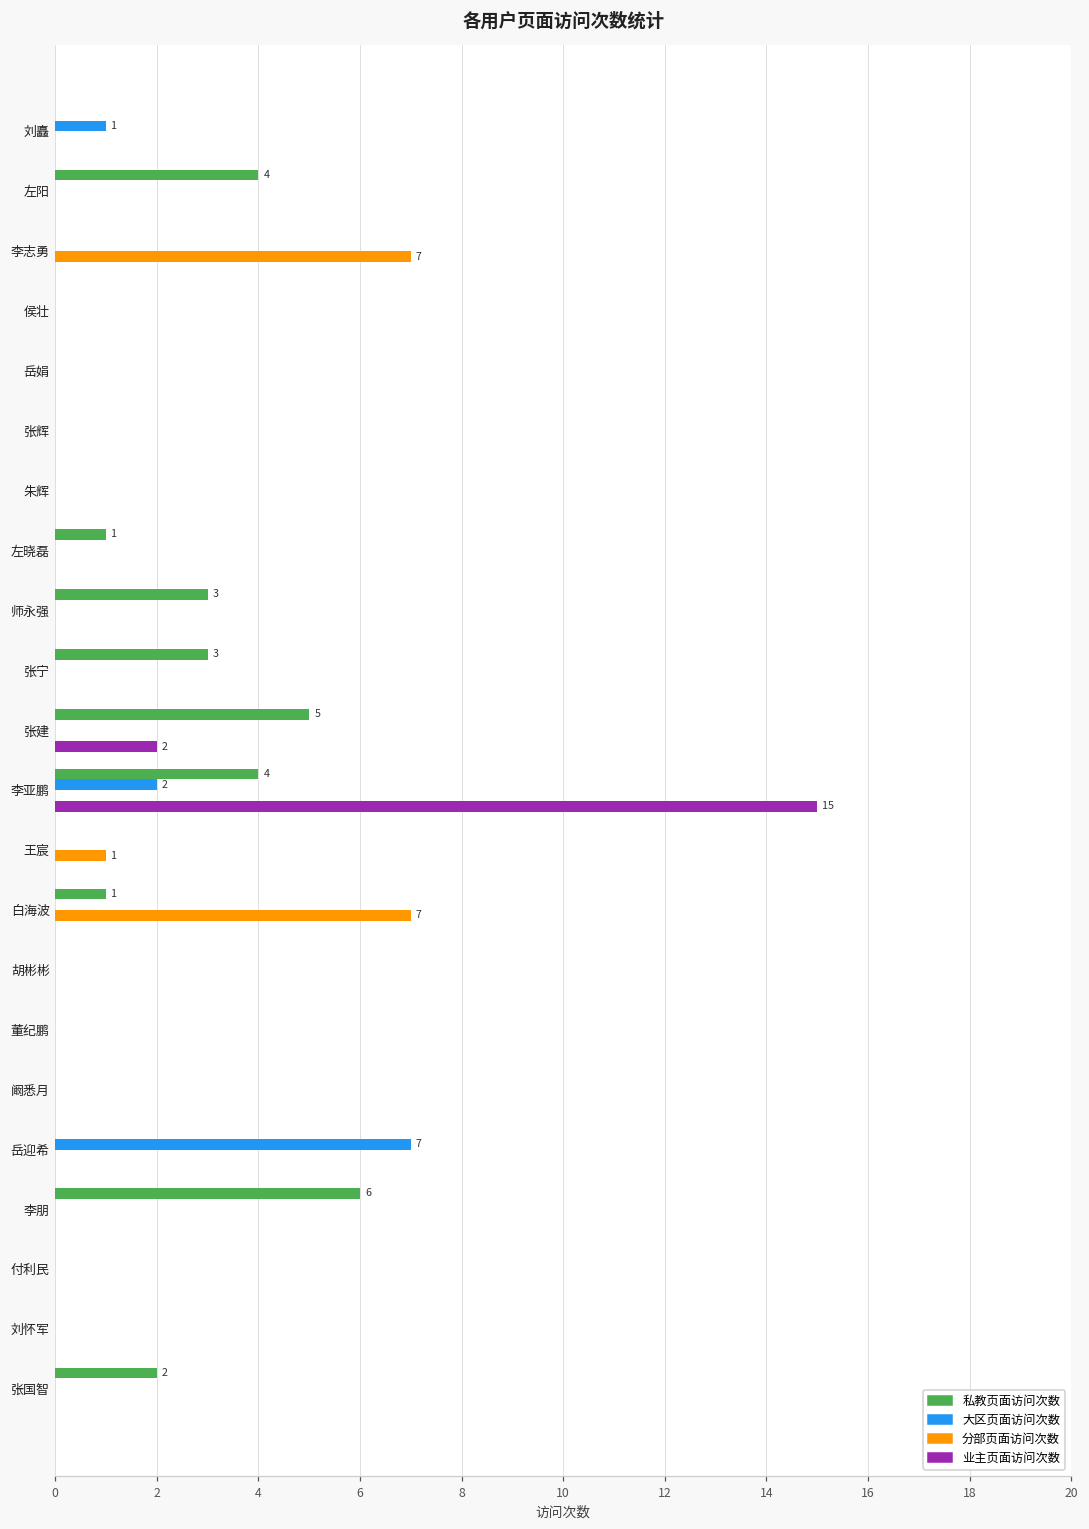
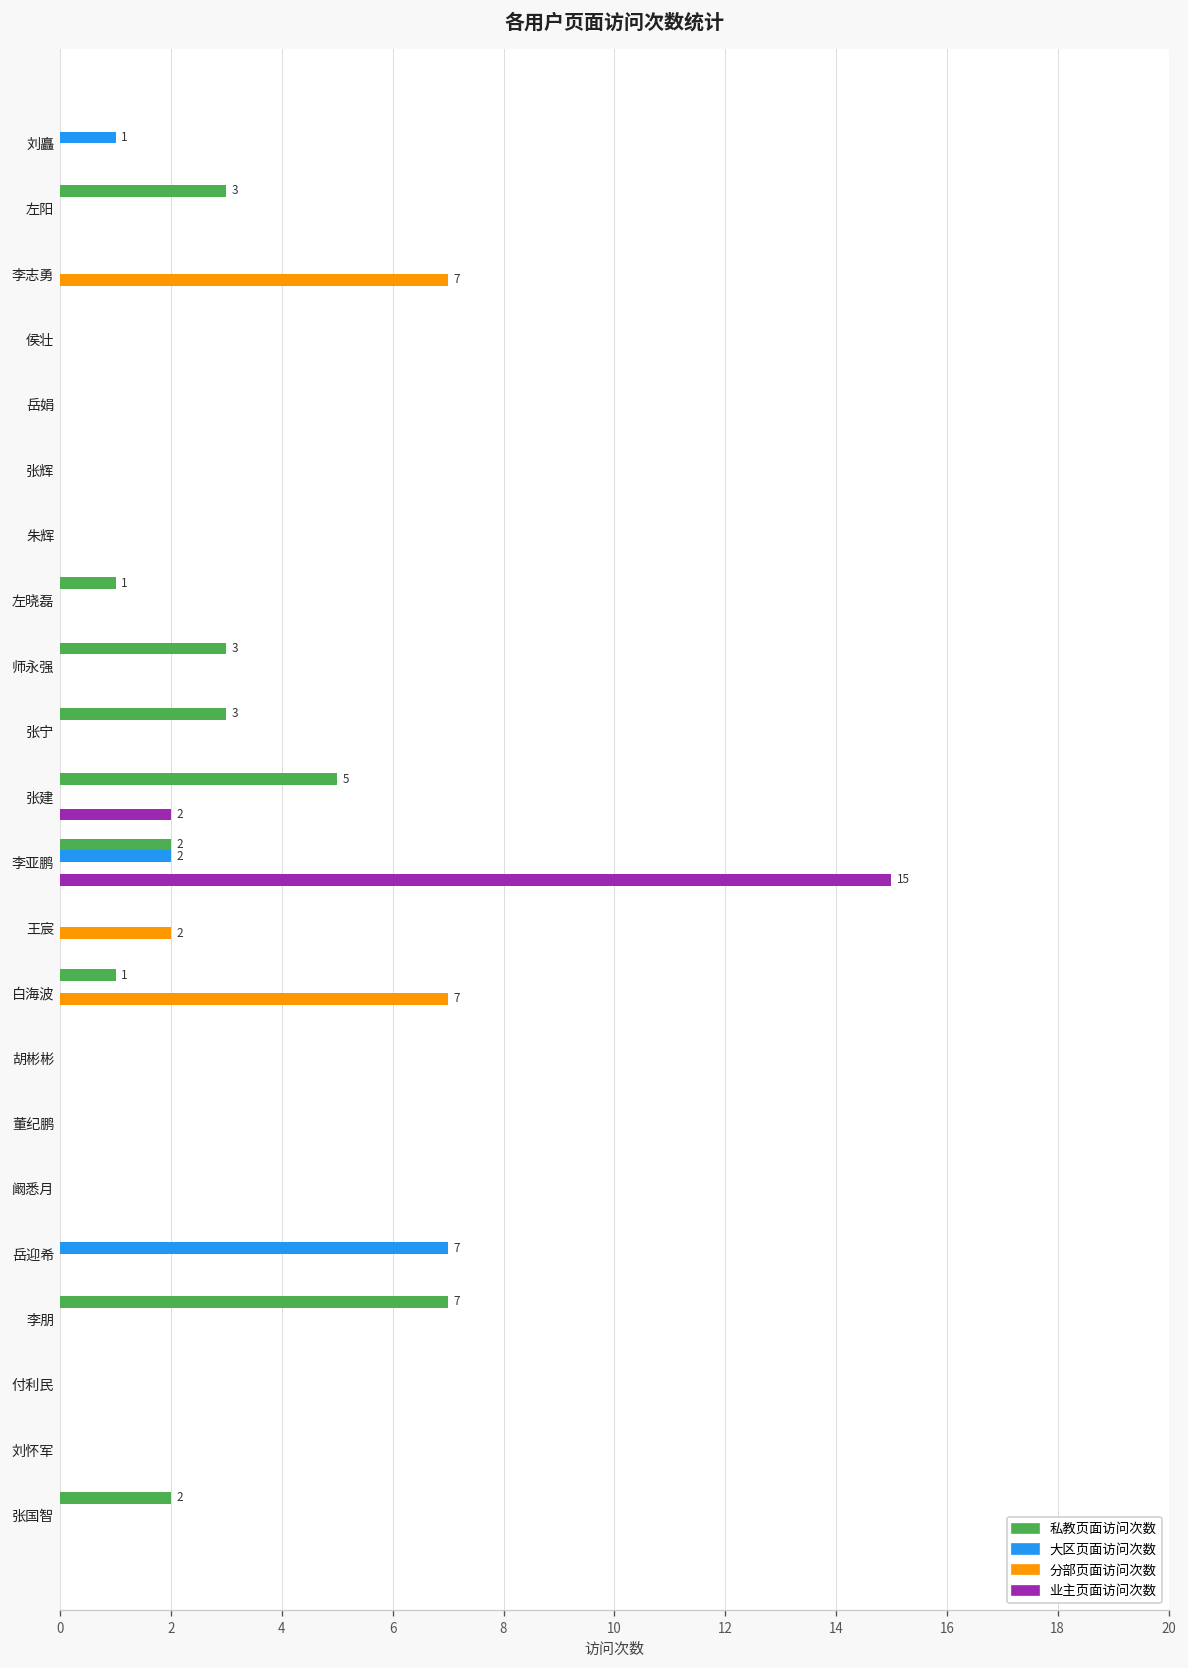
  {
    "私教页面访问次数": {
-     "左阳": 4,
+     "左阳": 3,
      "左晓磊": 1,
      "师永强": 3,
      "张宁": 3,
      "张建": 5,
-     "李亚鹏": 4,
+     "李亚鹏": 2,
      "白海波": 1,
-     "李朋": 6,
+     "李朋": 7,
      "张国智": 2
    },
    "大区页面访问次数": {
      "刘矗": 1,
      "李亚鹏": 2,
      "岳迎希": 7
    },
    "分部页面访问次数": {
      "李志勇": 7,
-     "王宸": 1,
+     "王宸": 2,
      "白海波": 7
    },
    "业主页面访问次数": {
      "张建": 2,
      "李亚鹏": 15
    }
  }
